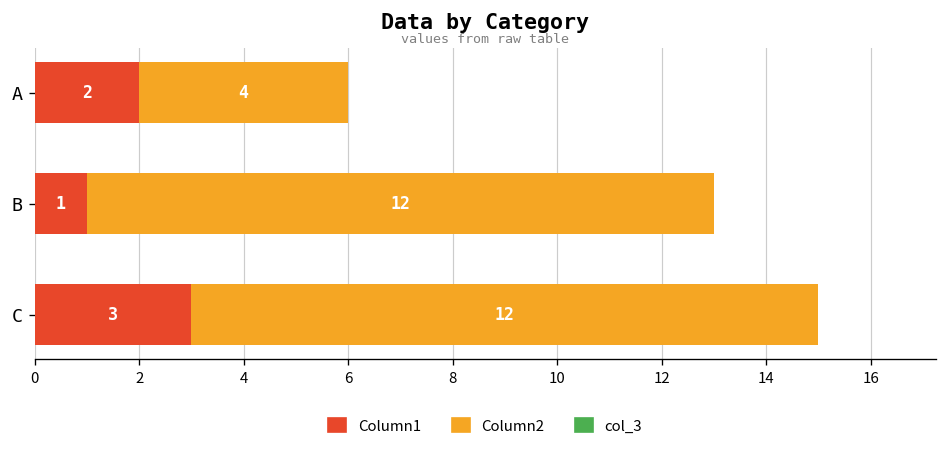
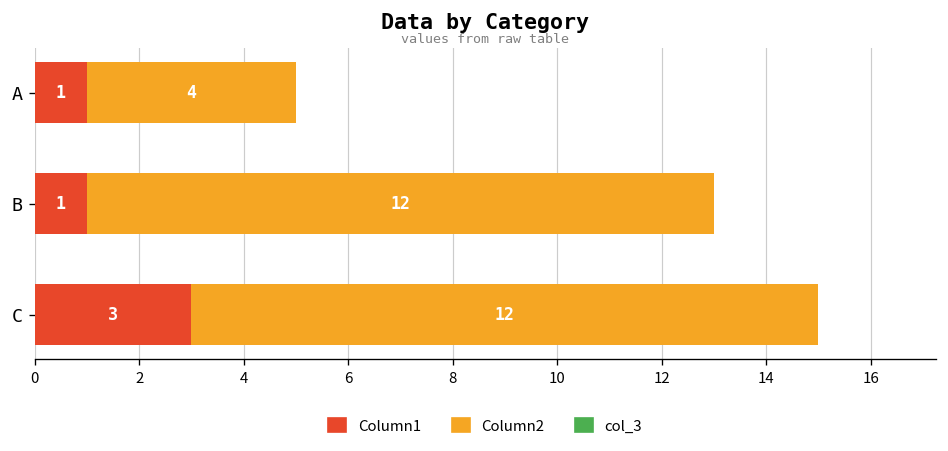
  {
    "Column1": {
-     "A": 2,
+     "A": 1,
      "B": 1,
      "C": 3
    },
    "col_3": {
      "A": 4,
      "B": 12,
      "C": 12
    }
  }
